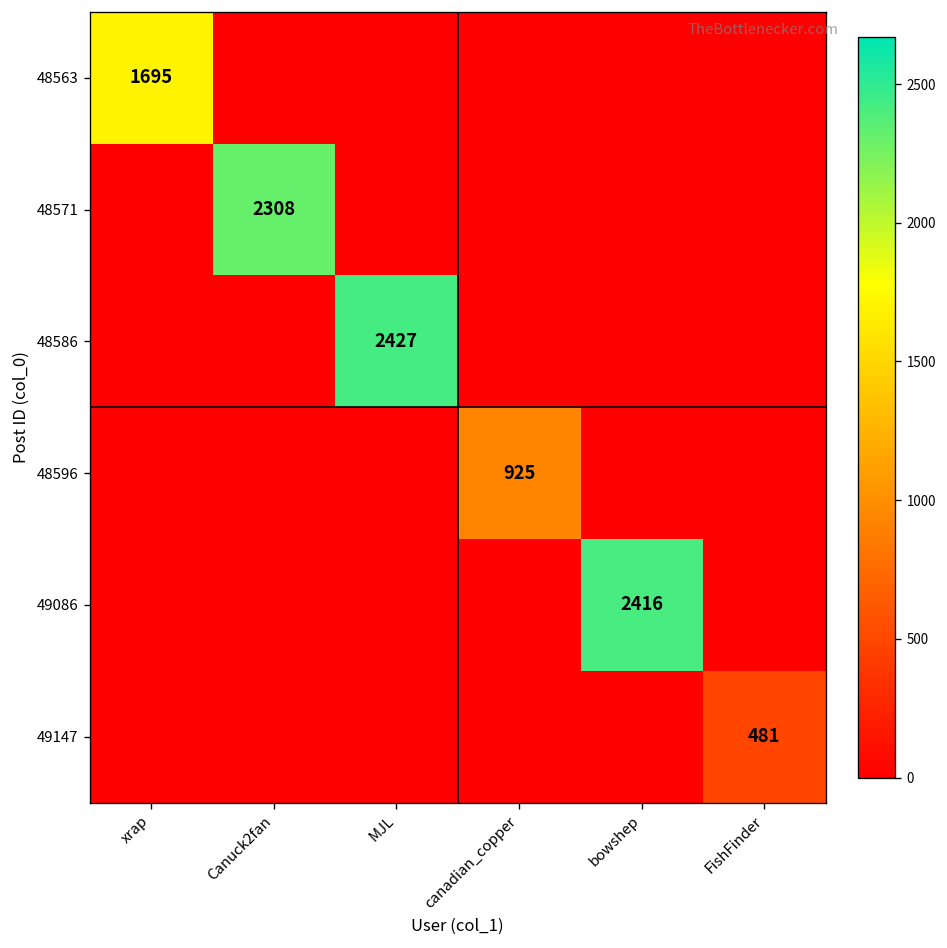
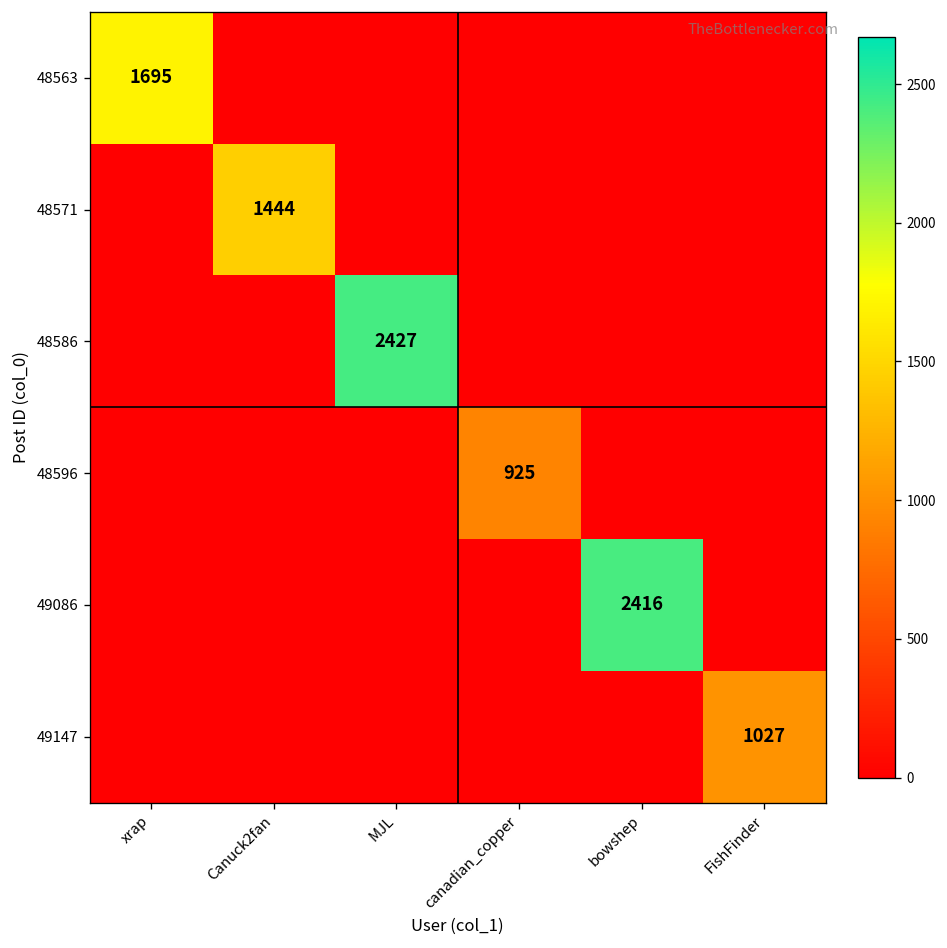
  {
    "48563": {
      "xrap": 1695
    },
    "48571": {
-     "Canuck2fan": 2308
+     "Canuck2fan": 1444
    },
    "48586": {
      "MJL": 2427
    },
    "48596": {
      "canadian_copper": 925
    },
    "49086": {
      "bowshep": 2416
    },
    "49147": {
-     "FishFinder": 481
+     "FishFinder": 1027
    }
  }
